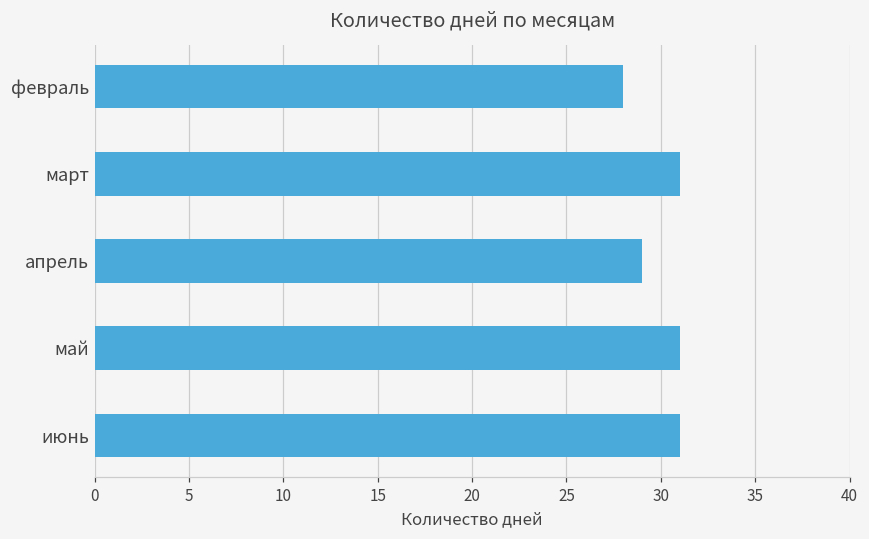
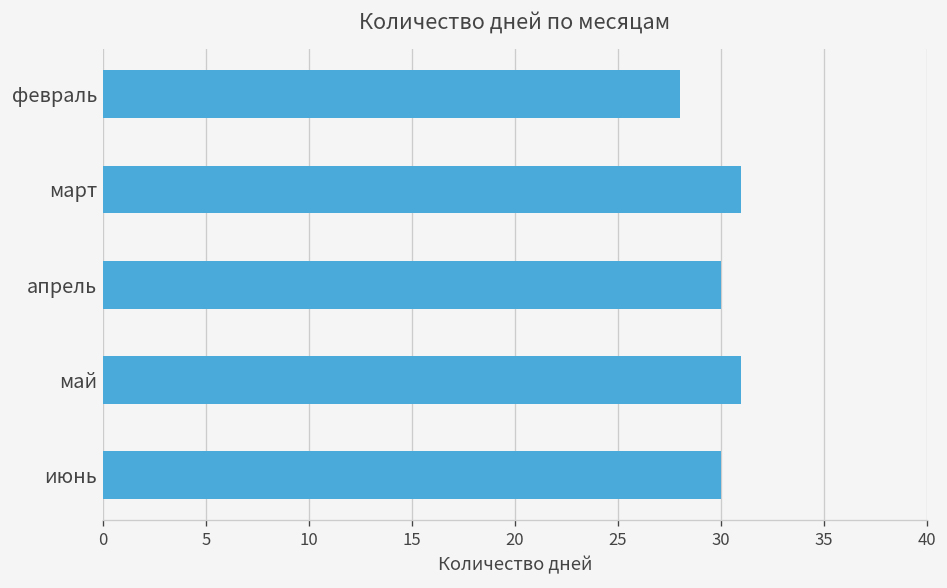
  {
    "февраль": 28,
    "март": 31,
-   "апрель": 29,
+   "апрель": 30,
    "май": 31,
-   "июнь": 31
+   "июнь": 30
  }
